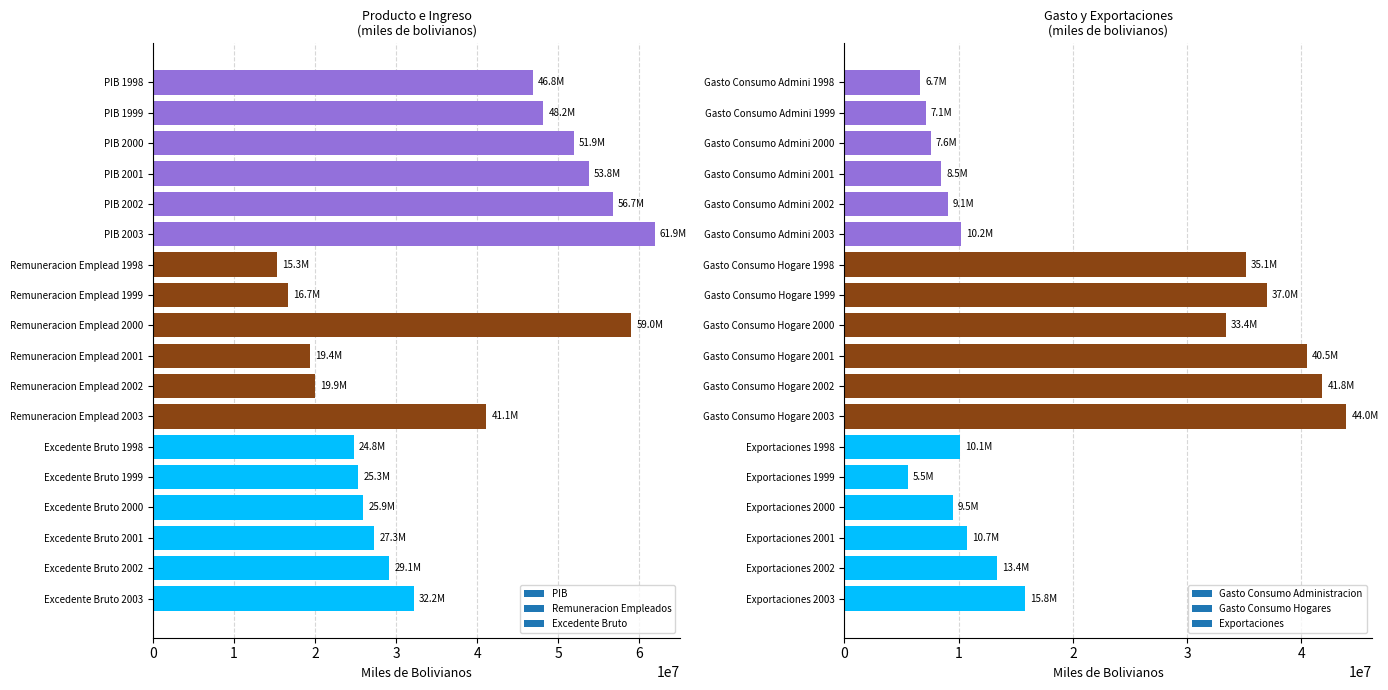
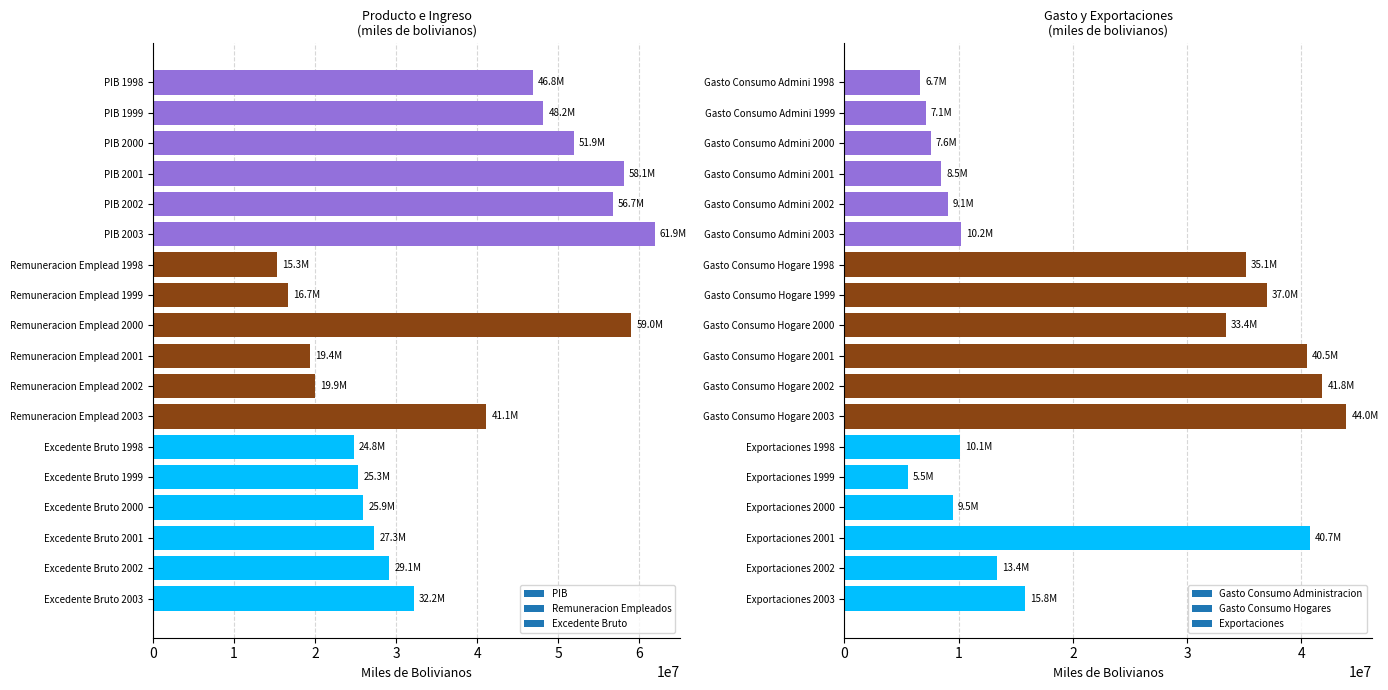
  {
    "Producto e Ingreso (miles de bolivianos)": {
      "PIB 1998": "46.8M",
      "PIB 1999": "48.2M",
      "PIB 2000": "51.9M",
-     "PIB 2001": "53.8M",
+     "PIB 2001": "58.1M",
      "PIB 2002": "56.7M",
      "PIB 2003": "61.9M",
      "Remuneracion Emplead 1998": "15.3M",
      "Remuneracion Emplead 1999": "16.7M",
      "Remuneracion Emplead 2000": "59.0M",
      "Remuneracion Emplead 2001": "19.4M",
      "Remuneracion Emplead 2002": "19.9M",
      "Remuneracion Emplead 2003": "41.1M",
      "Excedente Bruto 1998": "24.8M",
      "Excedente Bruto 1999": "25.3M",
      "Excedente Bruto 2000": "25.9M",
      "Excedente Bruto 2001": "27.3M",
      "Excedente Bruto 2002": "29.1M",
      "Excedente Bruto 2003": "32.2M"
    },
    "Gasto y Exportaciones (miles de bolivianos)": {
      "Gasto Consumo Admini 1998": "6.7M",
      "Gasto Consumo Admini 1999": "7.1M",
      "Gasto Consumo Admini 2000": "7.6M",
      "Gasto Consumo Admini 2001": "8.5M",
      "Gasto Consumo Admini 2002": "9.1M",
      "Gasto Consumo Admini 2003": "10.2M",
      "Gasto Consumo Hogare 1998": "35.1M",
      "Gasto Consumo Hogare 1999": "37.0M",
      "Gasto Consumo Hogare 2000": "33.4M",
      "Gasto Consumo Hogare 2001": "40.5M",
      "Gasto Consumo Hogare 2002": "41.8M",
      "Gasto Consumo Hogare 2003": "44.0M",
      "Exportaciones 1998": "10.1M",
      "Exportaciones 1999": "5.5M",
      "Exportaciones 2000": "9.5M",
-     "Exportaciones 2001": "10.7M",
+     "Exportaciones 2001": "40.7M",
      "Exportaciones 2002": "13.4M",
      "Exportaciones 2003": "15.8M"
    }
  }
